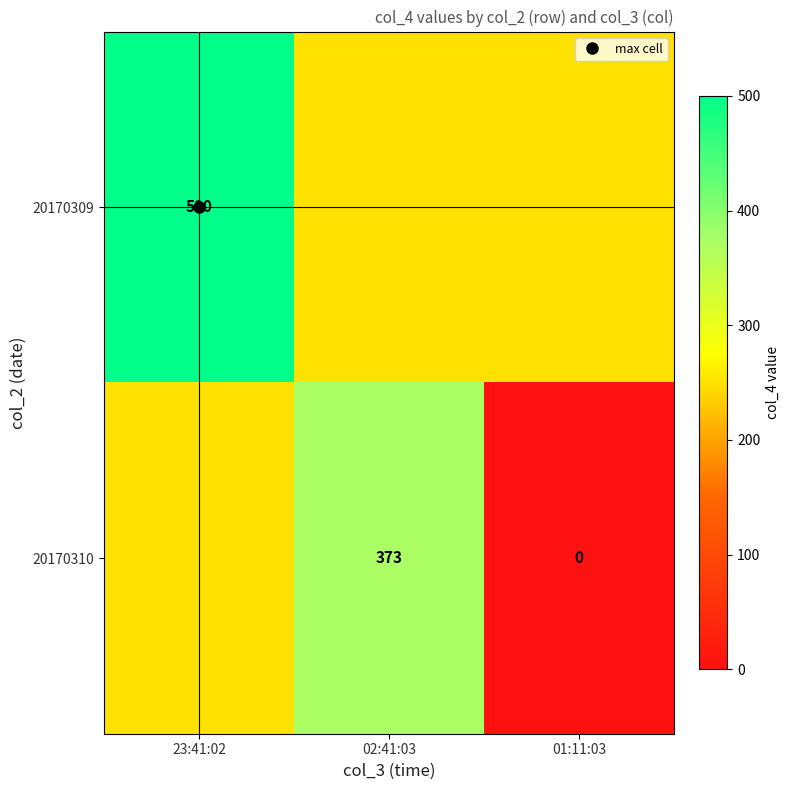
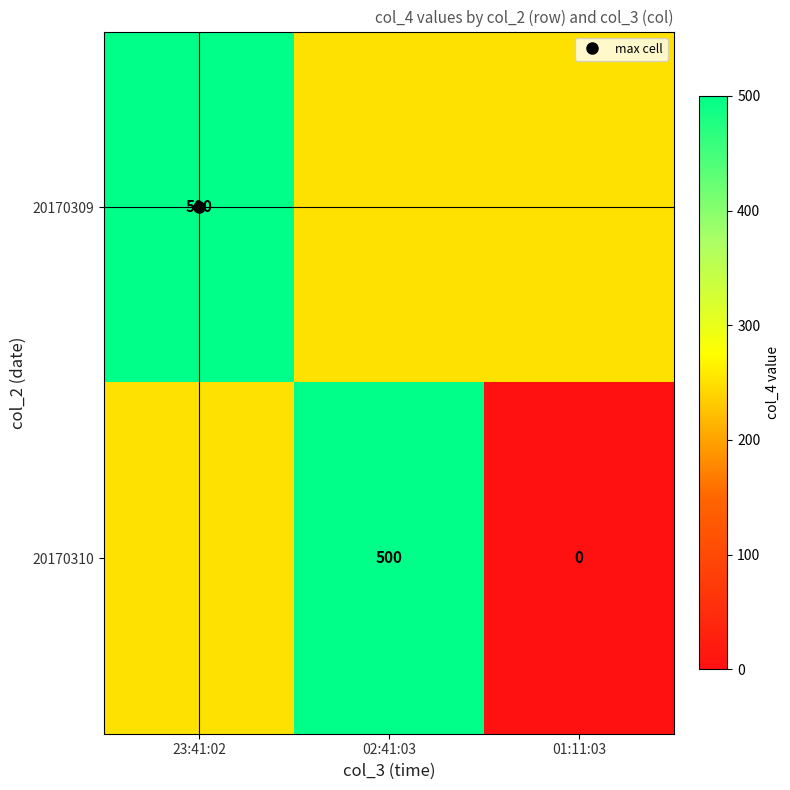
  {
    "20170310": {
-     "02:41:03": 373,
+     "02:41:03": 500,
      "01:11:03": 0
    }
  }
